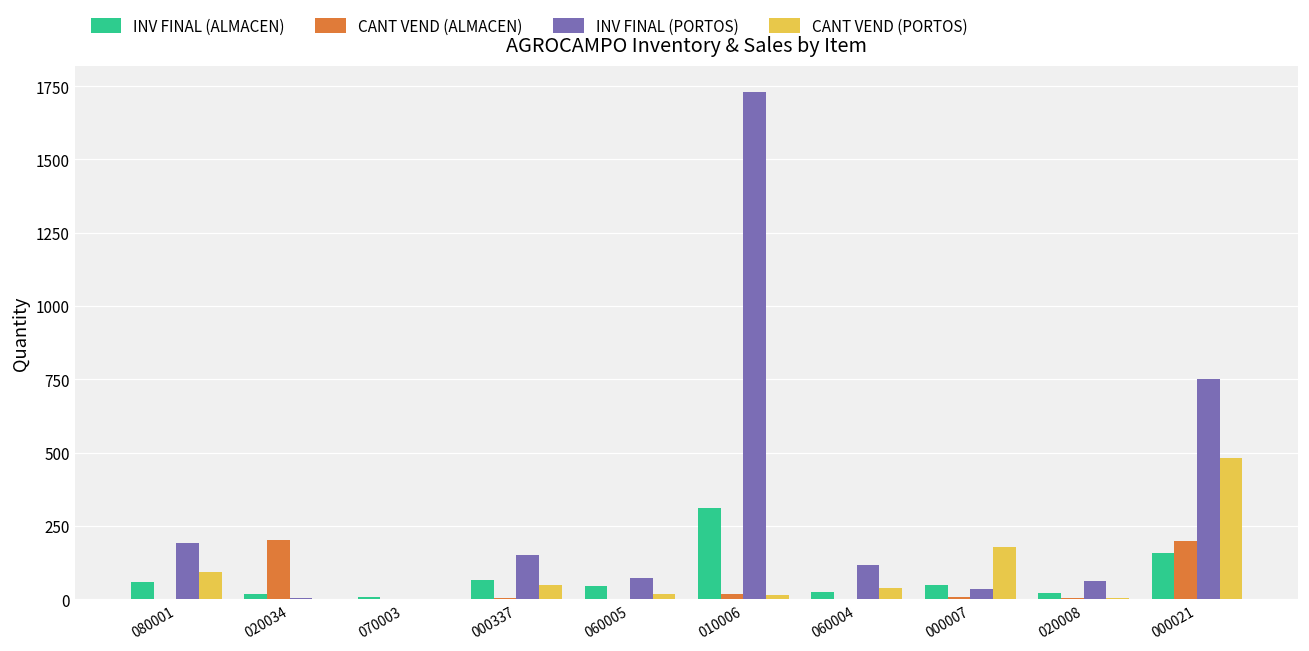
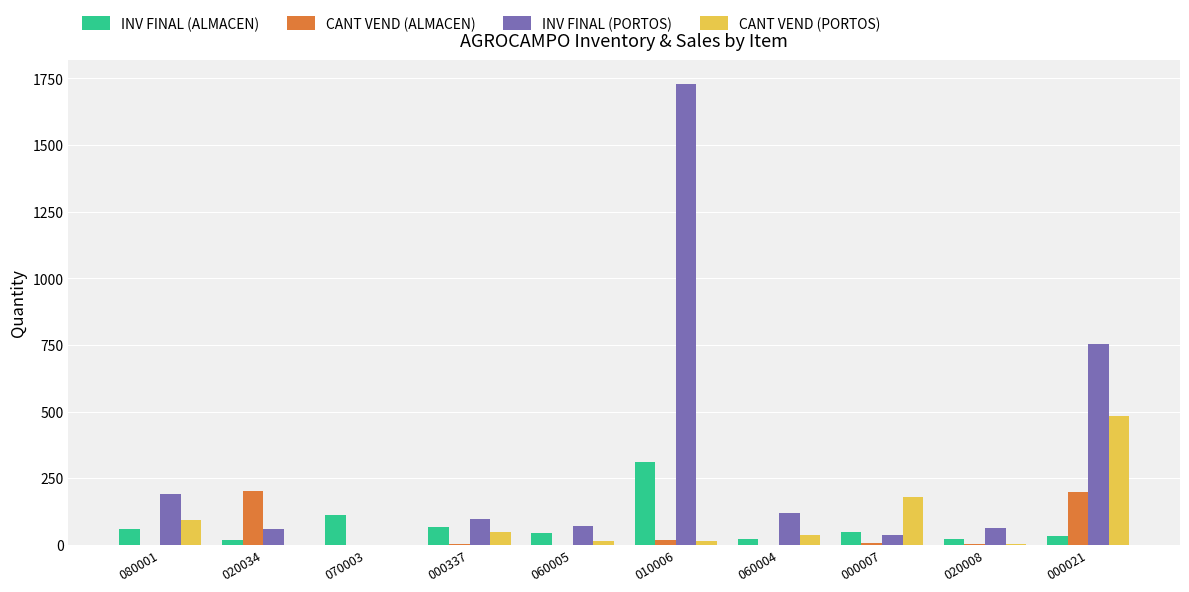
  {
    "INV FINAL (ALMACEN)": {
      "080001": 60,
      "020034": 20,
-     "070003": 10,
+     "070003": 110,
      "000337": 70,
      "060005": 50,
      "010006": 310,
      "060004": 20,
      "000007": 50,
      "020008": 20,
-     "000021": 160
+     "000021": 30
    },
    "CANT VEND (ALMACEN)": {
      "080001": 0,
      "020034": 200,
      "010006": 20,
      "000021": 200
    },
    "INV FINAL (PORTOS)": {
      "080001": 190,
-     "020034": 0,
+     "020034": 60,
      "070003": 0,
-     "000337": 150,
+     "000337": 100,
      "060005": 70,
      "010006": 1730,
      "060004": 120,
      "000007": 40,
      "020008": 60,
      "000021": 750
    },
    "CANT VEND (PORTOS)": {
      "080001": 90,
      "020034": 0,
      "070003": 0,
      "000337": 50,
      "060005": 20,
      "010006": 20,
      "060004": 40,
      "000007": 180,
      "000021": 480
    }
  }
